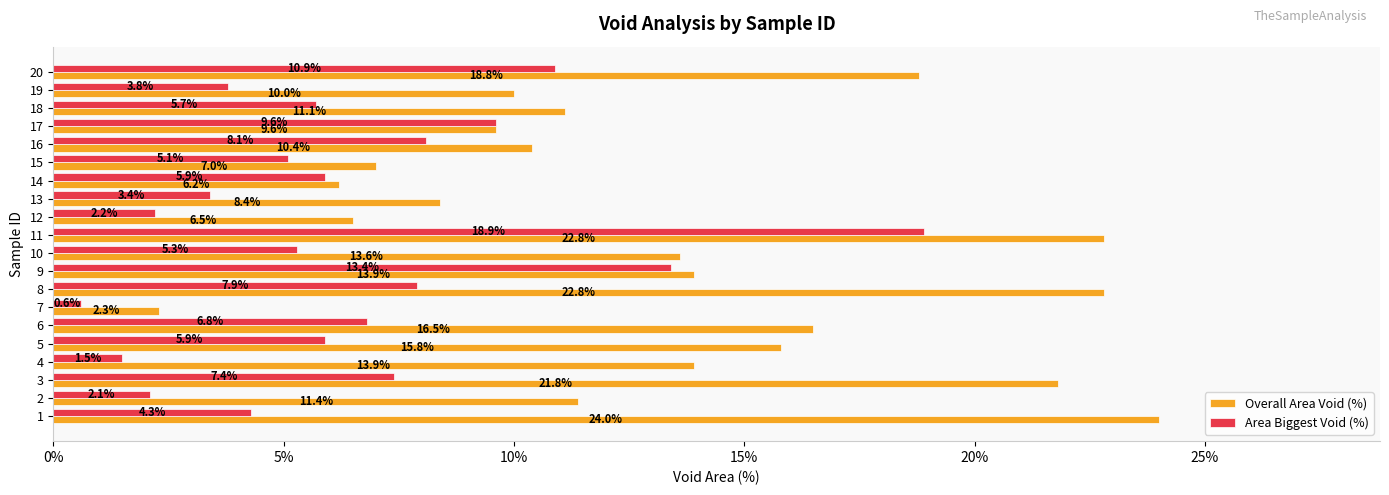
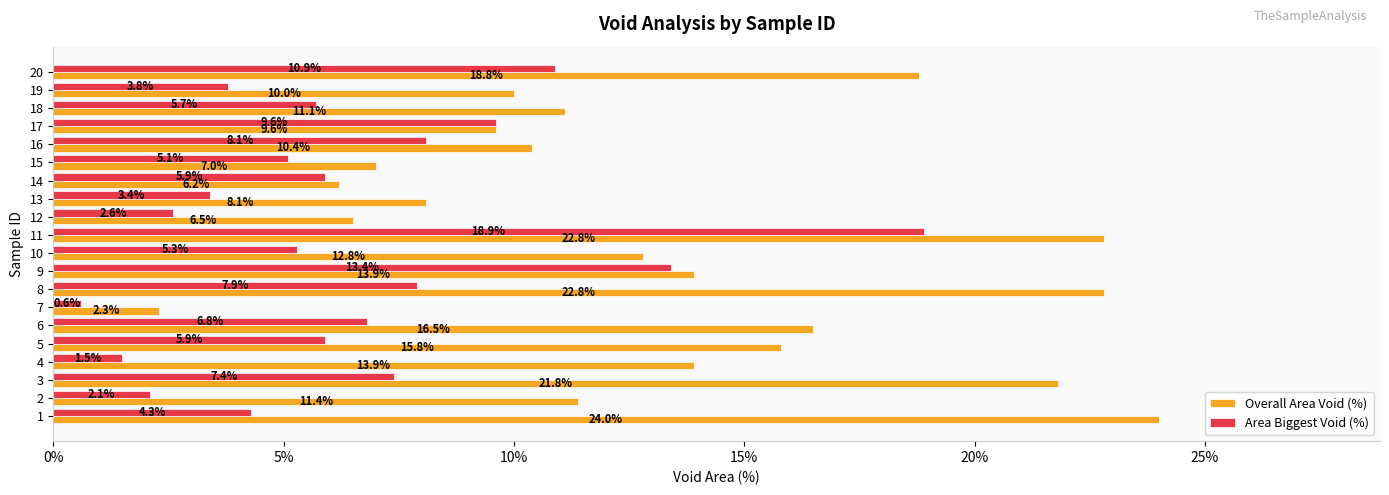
  {
    "Overall Area Void (%)": {
      "20": "18.8%",
      "19": "10.0%",
      "18": "11.1%",
      "16": "10.4%",
      "15": "7.0%",
-     "13": "8.4%",
+     "13": "8.1%",
      "12": "6.5%",
      "11": "22.8%",
-     "10": "13.6%",
+     "10": "12.8%",
      "8": "22.8%",
      "7": "2.3%",
      "6": "16.5%",
      "5": "15.8%",
      "4": "13.9%",
      "3": "21.8%",
      "2": "11.4%",
      "1": "24.0%"
    },
    "Area Biggest Void (%)": {
      "20": "10.9%",
      "19": "3.8%",
      "18": "5.7%",
      "16": "8.1%",
      "15": "5.1%",
      "13": "3.4%",
-     "12": "2.2%",
+     "12": "2.6%",
      "11": "18.9%",
      "10": "5.3%",
      "8": "7.9%",
      "7": "0.6%",
      "6": "6.8%",
      "5": "5.9%",
      "4": "1.5%",
      "3": "7.4%",
      "2": "2.1%",
      "1": "4.3%"
    }
  }
